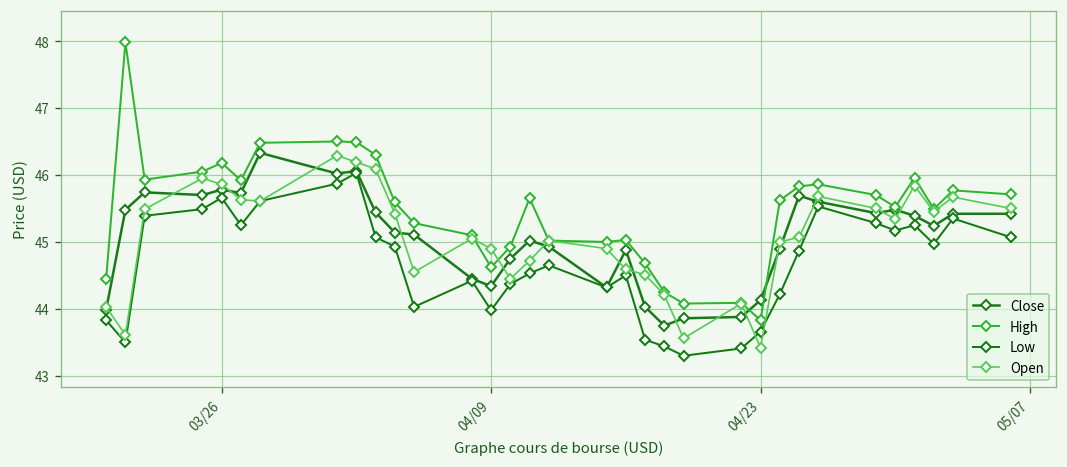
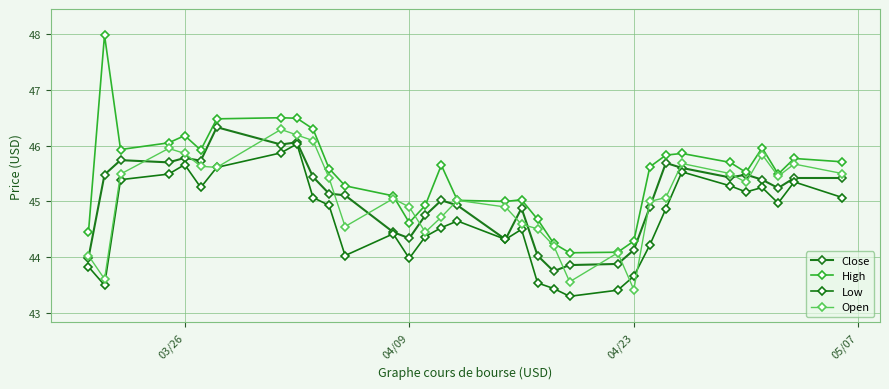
  {
    "High": {
      "03/26": 46.2,
      "04/09": 44.6,
-     "04/23": 43.8
+     "04/23": 44.3
    },
    "Open": {
      "03/26": 45.9,
      "04/09": 44.9,
      "04/23": 43.4
    }
  }
